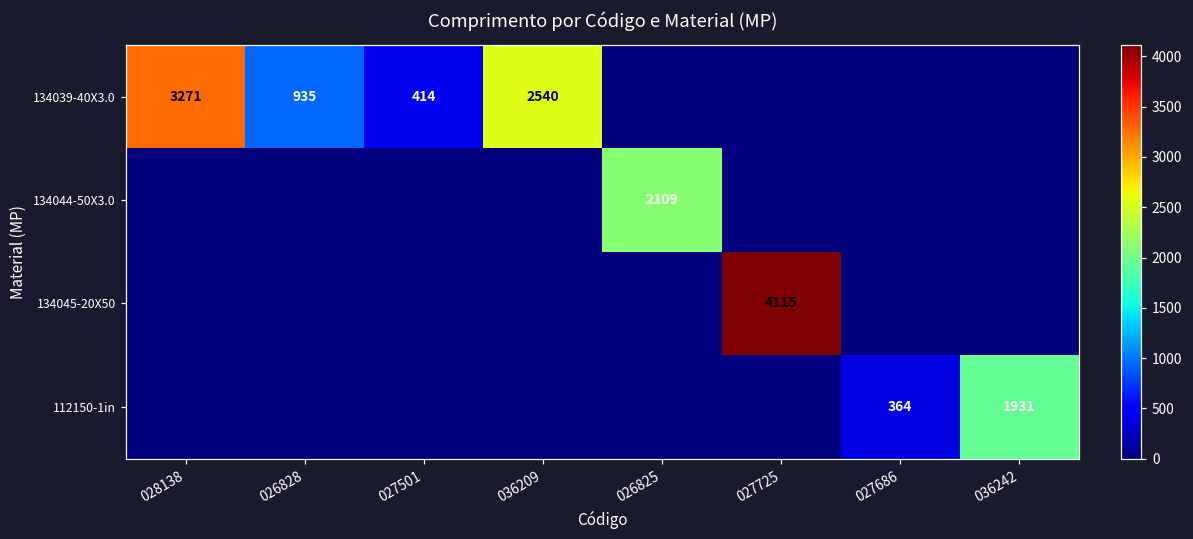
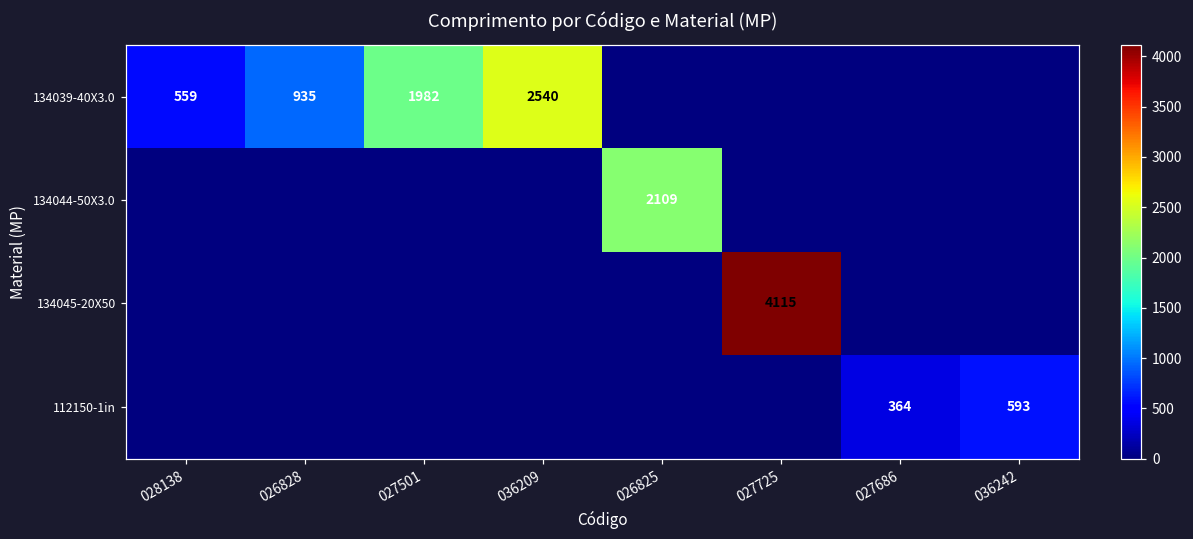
  {
    "134039-40X3.0": {
-     "028138": 3271,
+     "028138": 559,
      "026828": 935,
-     "027501": 414,
+     "027501": 1982,
      "036209": 2540
    },
    "134044-50X3.0": {
      "026825": 2109
    },
    "134045-20X50": {
      "027725": 4115
    },
    "112150-1in": {
      "027686": 364,
-     "036242": 1931
+     "036242": 593
    }
  }
